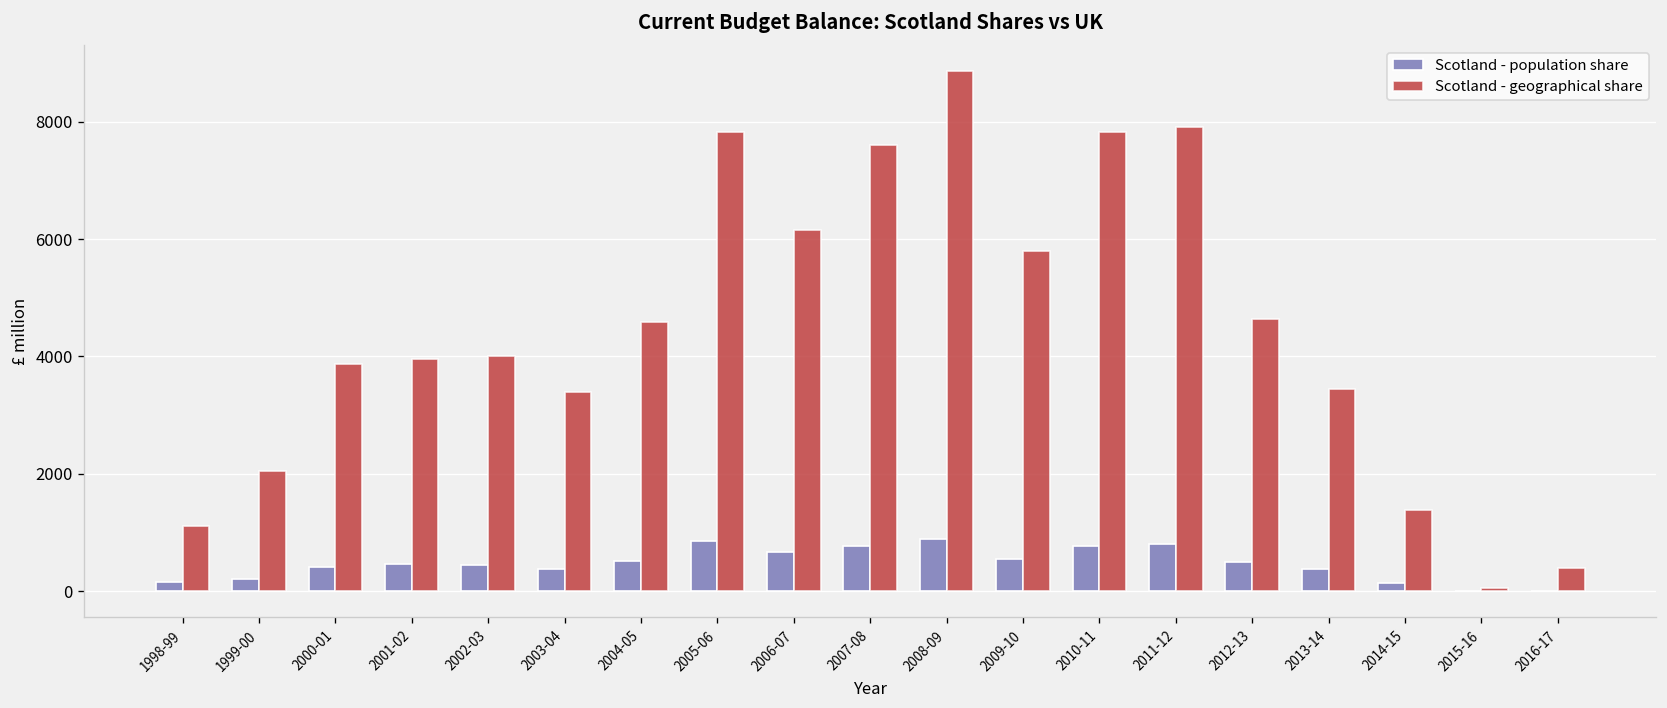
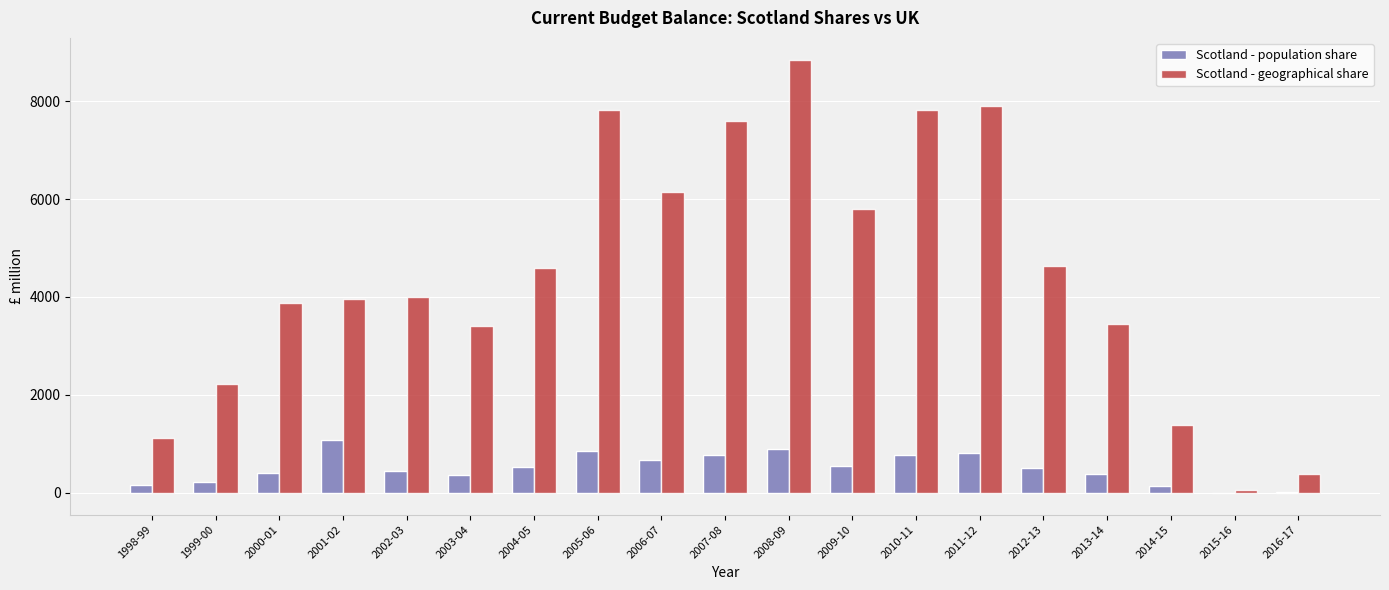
  {
    "Scotland - population share": {
      "1998-99": 200,
      "1999-00": 200,
      "2000-01": 400,
-     "2001-02": 500,
+     "2001-02": 1100,
      "2002-03": 400,
      "2003-04": 400,
      "2004-05": 500,
      "2005-06": 900,
      "2006-07": 700,
      "2007-08": 800,
      "2008-09": 900,
      "2009-10": 600,
      "2010-11": 800,
      "2011-12": 800,
      "2012-13": 500,
      "2013-14": 400,
      "2014-15": 100
    },
    "Scotland - geographical share": {
      "1998-99": 1100,
-     "1999-00": 2000,
+     "1999-00": 2200,
      "2000-01": 3900,
      "2001-02": 4000,
      "2002-03": 4000,
      "2003-04": 3400,
      "2004-05": 4600,
      "2005-06": 7800,
      "2006-07": 6200,
      "2007-08": 7600,
      "2008-09": 8900,
      "2009-10": 5800,
      "2010-11": 7800,
      "2011-12": 7900,
      "2012-13": 4600,
      "2013-14": 3400,
      "2014-15": 1400,
      "2015-16": 100,
      "2016-17": 400
    }
  }
